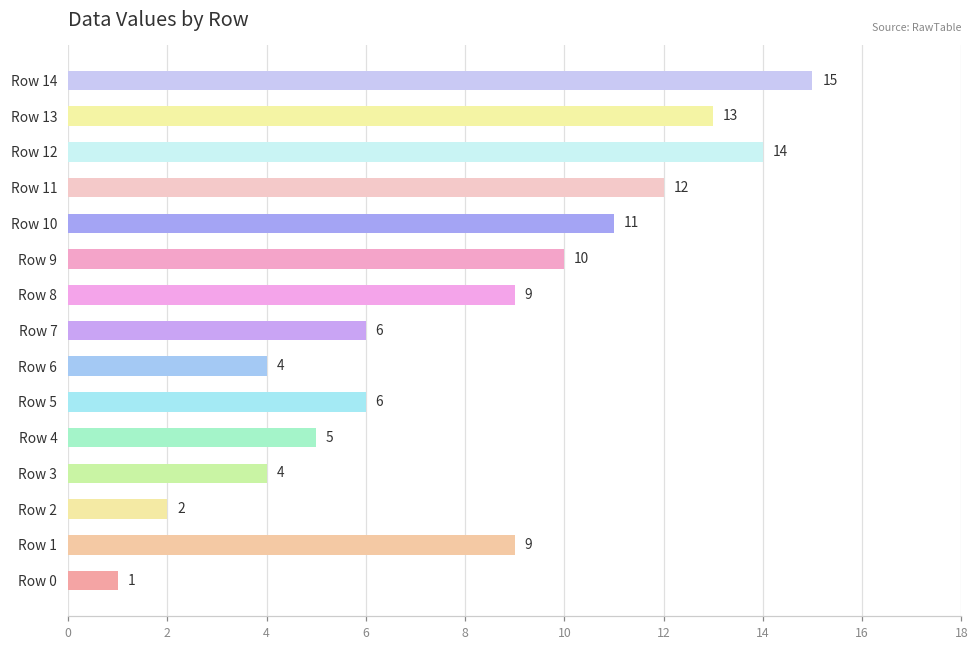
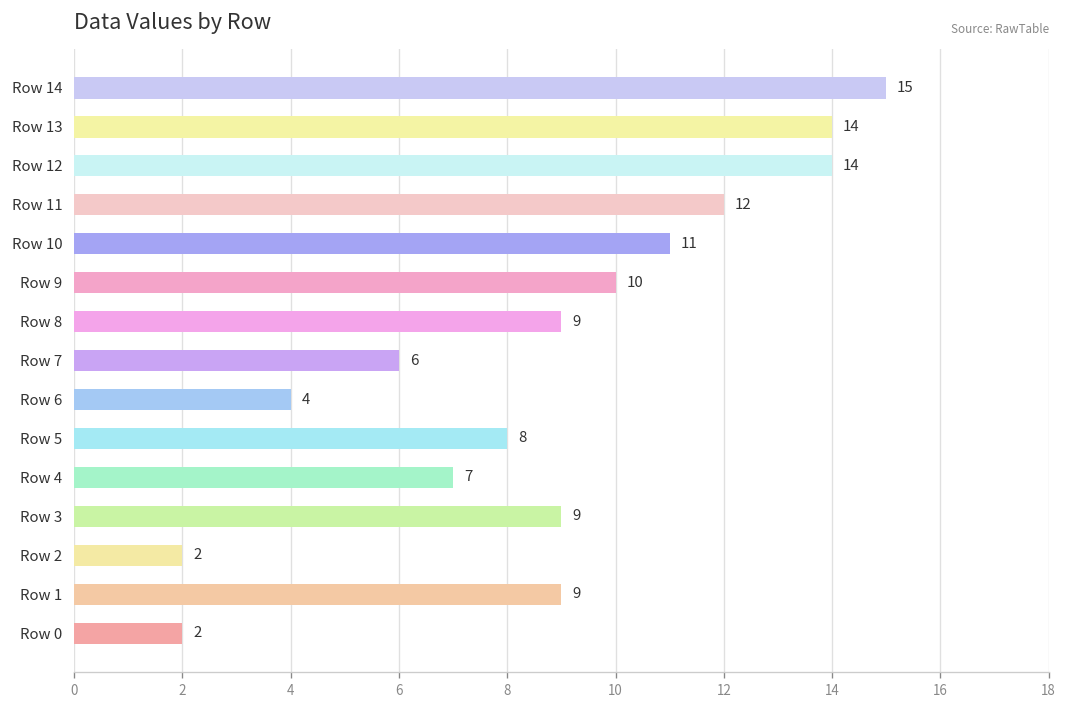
  {
    "Row 14": 15,
-   "Row 13": 13,
+   "Row 13": 14,
    "Row 12": 14,
    "Row 11": 12,
    "Row 10": 11,
    "Row 9": 10,
    "Row 8": 9,
    "Row 7": 6,
    "Row 6": 4,
-   "Row 5": 6,
-   "Row 4": 5,
-   "Row 3": 4,
+   "Row 5": 8,
+   "Row 4": 7,
+   "Row 3": 9,
    "Row 2": 2,
    "Row 1": 9,
-   "Row 0": 1
+   "Row 0": 2
  }
